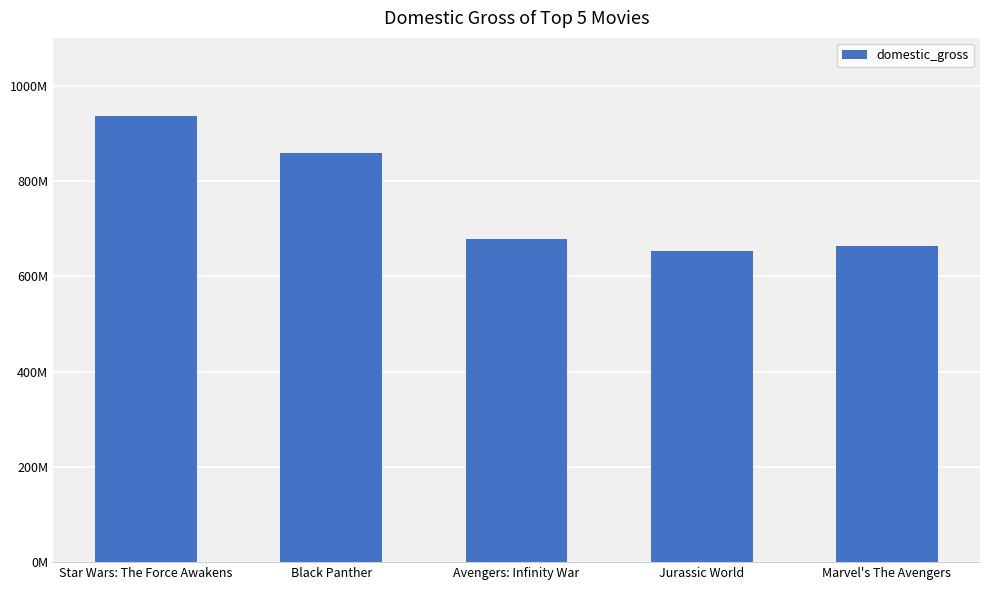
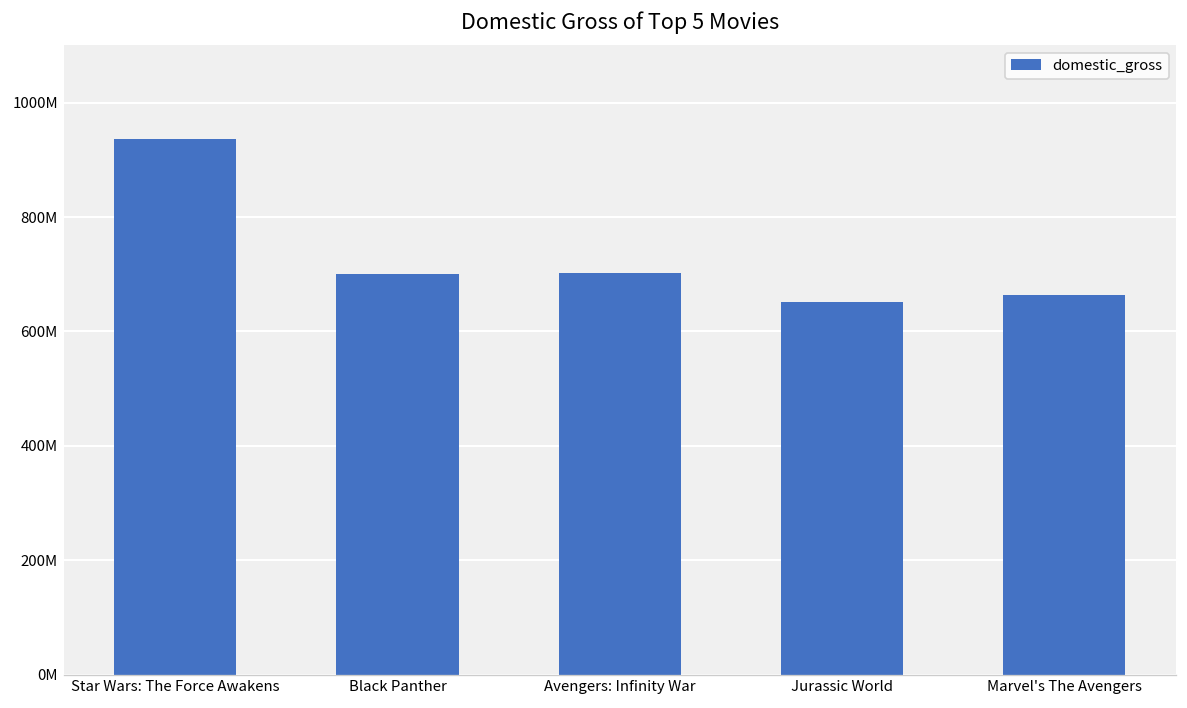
  {
    "Star Wars: The Force Awakens": 940000000,
-   "Black Panther": 860000000,
-   "Avengers: Infinity War": 680000000,
+   "Black Panther": 700000000,
+   "Avengers: Infinity War": 700000000,
    "Jurassic World": 650000000,
    "Marvel's The Avengers": 660000000
  }
